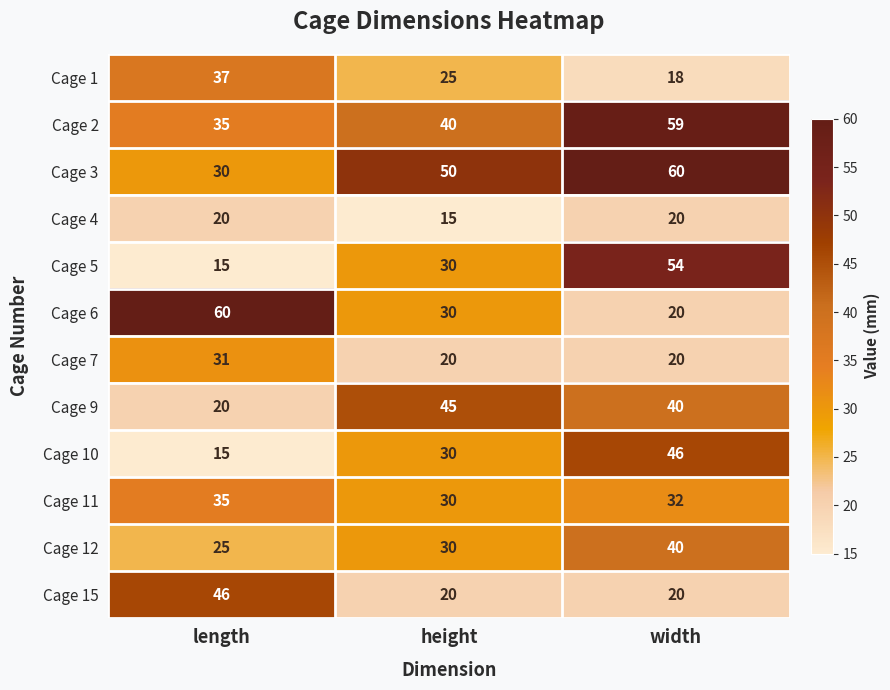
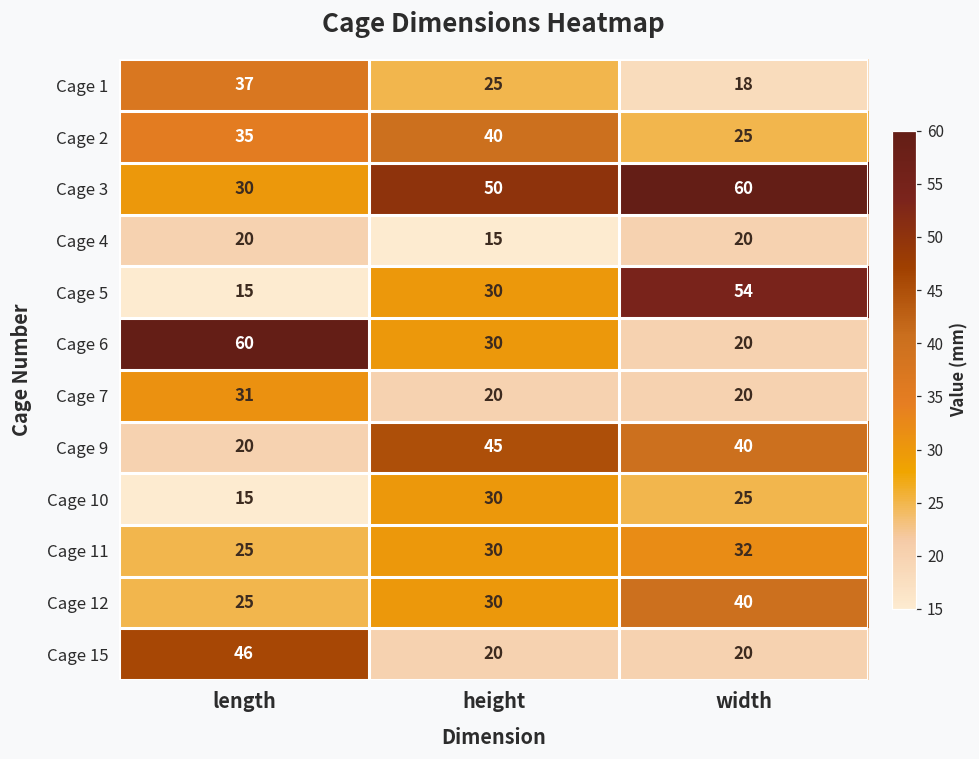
  {
    "Cage 1": {
      "length": 37,
      "height": 25,
      "width": 18
    },
    "Cage 2": {
      "length": 35,
      "height": 40,
-     "width": 59
+     "width": 25
    },
    "Cage 3": {
      "length": 30,
      "height": 50,
      "width": 60
    },
    "Cage 4": {
      "length": 20,
      "height": 15,
      "width": 20
    },
    "Cage 5": {
      "length": 15,
      "height": 30,
      "width": 54
    },
    "Cage 6": {
      "length": 60,
      "height": 30,
      "width": 20
    },
    "Cage 7": {
      "length": 31,
      "height": 20,
      "width": 20
    },
    "Cage 9": {
      "length": 20,
      "height": 45,
      "width": 40
    },
    "Cage 10": {
      "length": 15,
      "height": 30,
-     "width": 46
+     "width": 25
    },
    "Cage 11": {
-     "length": 35,
+     "length": 25,
      "height": 30,
      "width": 32
    },
    "Cage 12": {
      "length": 25,
      "height": 30,
      "width": 40
    },
    "Cage 15": {
      "length": 46,
      "height": 20,
      "width": 20
    }
  }
